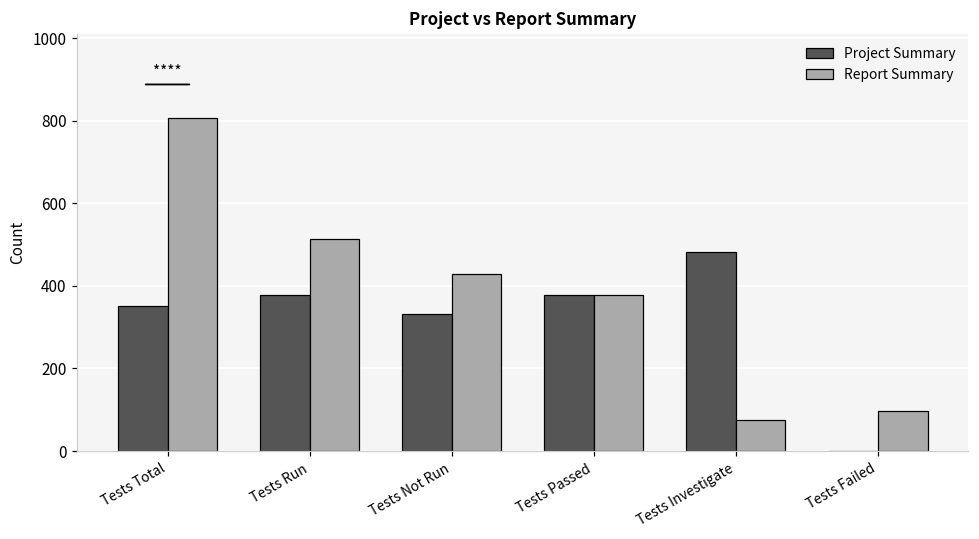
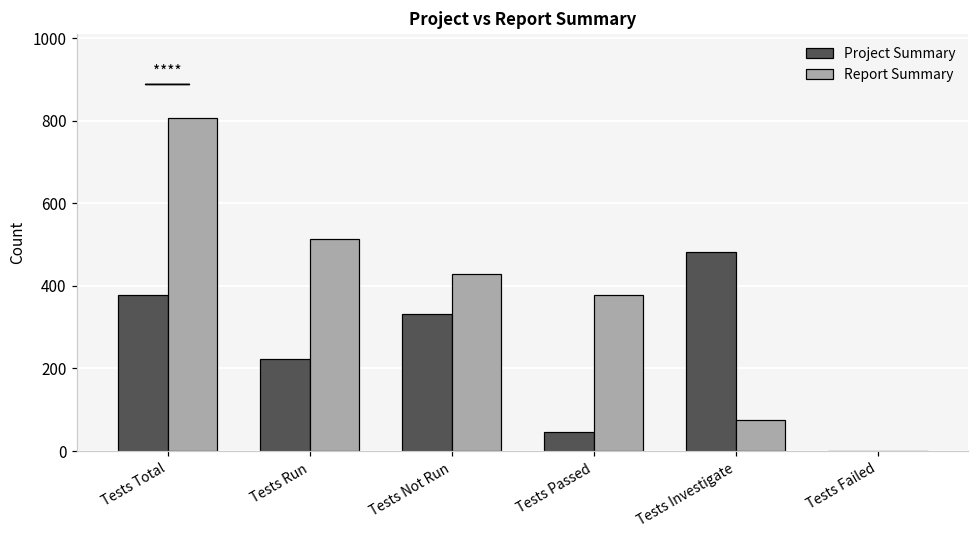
  {
    "Project Summary": {
-     "Tests Total": 350,
-     "Tests Run": 380,
+     "Tests Total": 380,
+     "Tests Run": 220,
      "Tests Not Run": 330,
-     "Tests Passed": 380,
+     "Tests Passed": 50,
      "Tests Investigate": 480,
      "Tests Failed": 0
    },
    "Report Summary": {
      "Tests Total": 810,
      "Tests Run": 510,
      "Tests Not Run": 430,
      "Tests Passed": 380,
      "Tests Investigate": 80,
-     "Tests Failed": 100
+     "Tests Failed": 0
    }
  }
